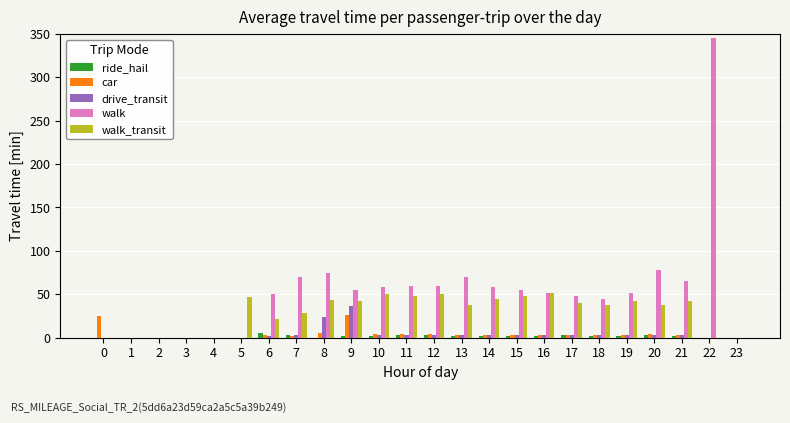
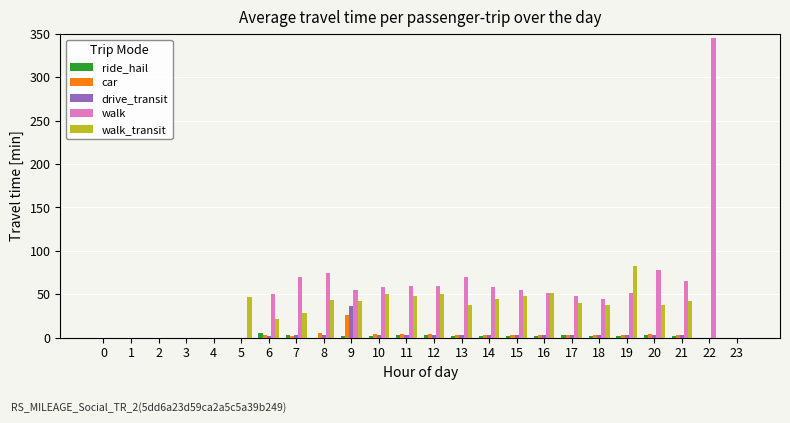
  {
    "ride_hail": {
      "0": 0,
      "1": 0,
      "2": 0,
      "3": 0,
      "4": 0,
      "5": 0,
      "6": 10,
      "7": 0,
      "8": 0,
      "11": 0,
      "12": 0,
      "17": 0,
      "20": 0,
      "22": 0,
      "23": 0
    },
    "car": {
-     "0": 30,
+     "0": 0,
      "1": 0,
      "2": 0,
      "3": 0,
      "4": 0,
      "5": 0,
      "6": 0,
      "8": 10,
      "9": 30,
      "10": 0,
      "11": 0,
      "12": 0,
      "13": 0,
      "14": 0,
      "15": 0,
      "16": 0,
      "17": 0,
      "18": 0,
      "19": 0,
      "20": 0,
      "21": 0,
      "22": 0,
      "23": 0
    },
    "drive_transit": {
      "0": 0,
      "1": 0,
      "2": 0,
      "3": 0,
      "4": 0,
      "5": 0,
      "7": 0,
-     "8": 20,
+     "8": 0,
      "9": 40,
      "10": 0,
      "11": 0,
      "12": 0,
      "13": 0,
      "14": 0,
      "15": 0,
      "16": 0,
      "17": 0,
      "18": 0,
      "19": 0,
      "20": 0,
      "21": 0,
      "22": 0,
      "23": 0
    },
    "walk": {
      "0": 0,
      "1": 0,
      "2": 0,
      "3": 0,
      "4": 0,
      "5": 0,
      "6": 50,
      "7": 70,
      "8": 80,
      "9": 60,
      "10": 60,
      "11": 60,
      "12": 60,
      "13": 70,
      "14": 60,
      "15": 60,
      "16": 50,
      "17": 50,
      "18": 50,
      "19": 50,
      "20": 80,
      "21": 70,
      "22": 350,
      "23": 0
    },
    "walk_transit": {
      "0": 0,
      "1": 0,
      "2": 0,
      "3": 0,
      "4": 0,
      "5": 50,
      "6": 20,
      "7": 30,
      "8": 40,
      "9": 40,
      "10": 50,
      "11": 50,
      "12": 50,
      "13": 40,
      "14": 50,
      "15": 50,
      "16": 50,
      "17": 40,
      "18": 40,
-     "19": 40,
+     "19": 80,
      "20": 40,
      "21": 40,
      "22": 0,
      "23": 0
    }
  }
